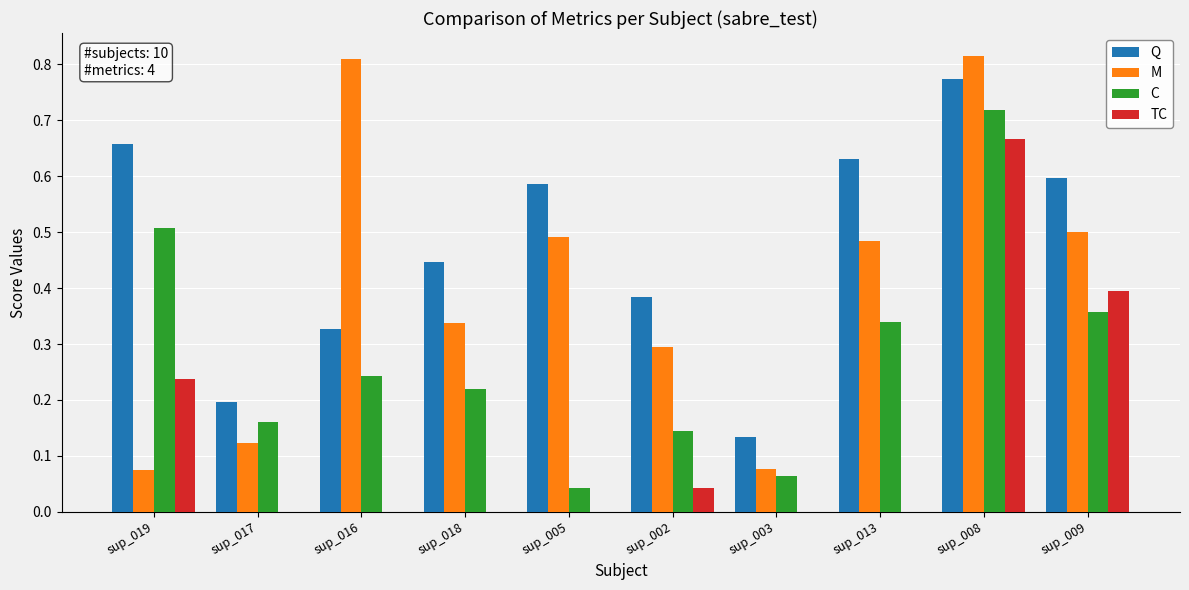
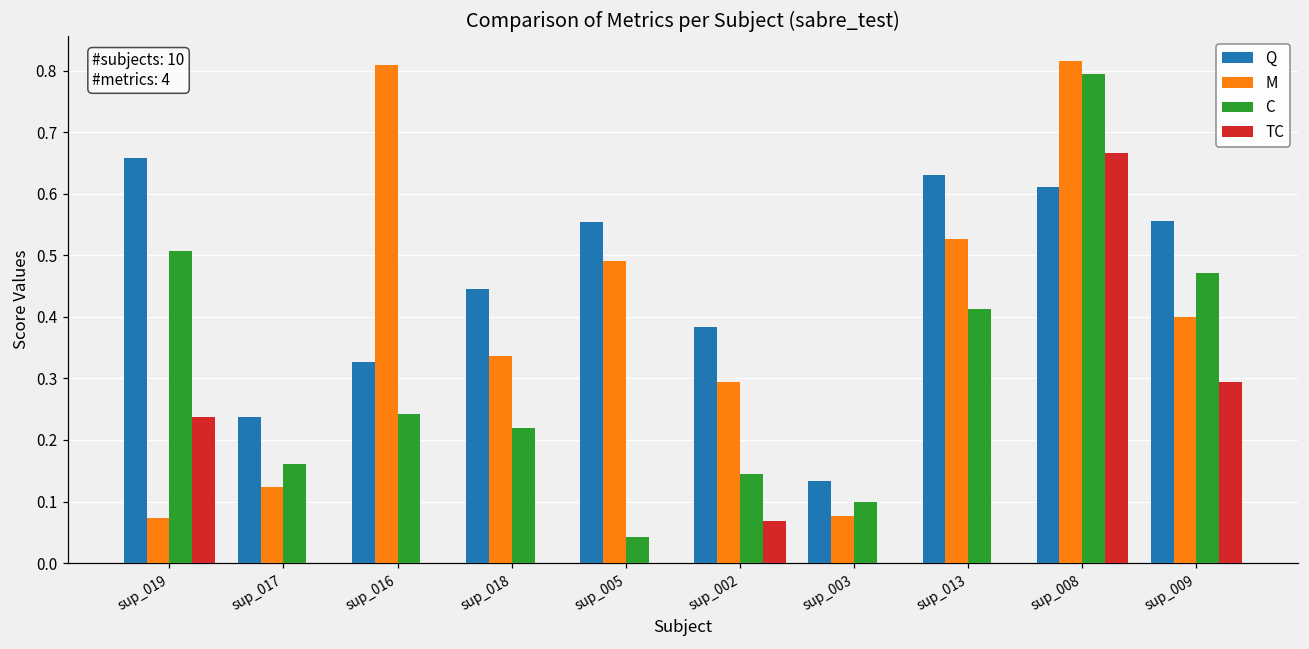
  {
    "Q": {
      "sup_019": 0.66,
-     "sup_017": 0.20,
+     "sup_017": 0.24,
      "sup_016": 0.33,
      "sup_018": 0.45,
-     "sup_005": 0.59,
+     "sup_005": 0.55,
      "sup_002": 0.38,
      "sup_003": 0.13,
      "sup_013": 0.63,
-     "sup_008": 0.77,
-     "sup_009": 0.60
+     "sup_008": 0.61,
+     "sup_009": 0.56
    },
    "M": {
      "sup_019": 0.07,
      "sup_017": 0.12,
      "sup_016": 0.81,
      "sup_018": 0.34,
      "sup_005": 0.49,
      "sup_002": 0.30,
      "sup_003": 0.08,
-     "sup_013": 0.48,
+     "sup_013": 0.53,
      "sup_008": 0.82,
-     "sup_009": 0.5
+     "sup_009": 0.4
    },
    "C": {
      "sup_019": 0.51,
      "sup_017": 0.16,
      "sup_016": 0.24,
      "sup_018": 0.22,
      "sup_005": 0.04,
      "sup_002": 0.15,
-     "sup_003": 0.06,
-     "sup_013": 0.34,
-     "sup_008": 0.72,
-     "sup_009": 0.36
+     "sup_003": 0.10,
+     "sup_013": 0.41,
+     "sup_008": 0.80,
+     "sup_009": 0.47
    },
    "TC": {
      "sup_019": 0.24,
      "sup_017": 0.00,
      "sup_016": 0.00,
      "sup_018": 0.00,
      "sup_005": 0.00,
-     "sup_002": 0.04,
+     "sup_002": 0.07,
      "sup_003": 0.00,
      "sup_013": 0.00,
      "sup_008": 0.67,
-     "sup_009": 0.39
+     "sup_009": 0.29
    }
  }
